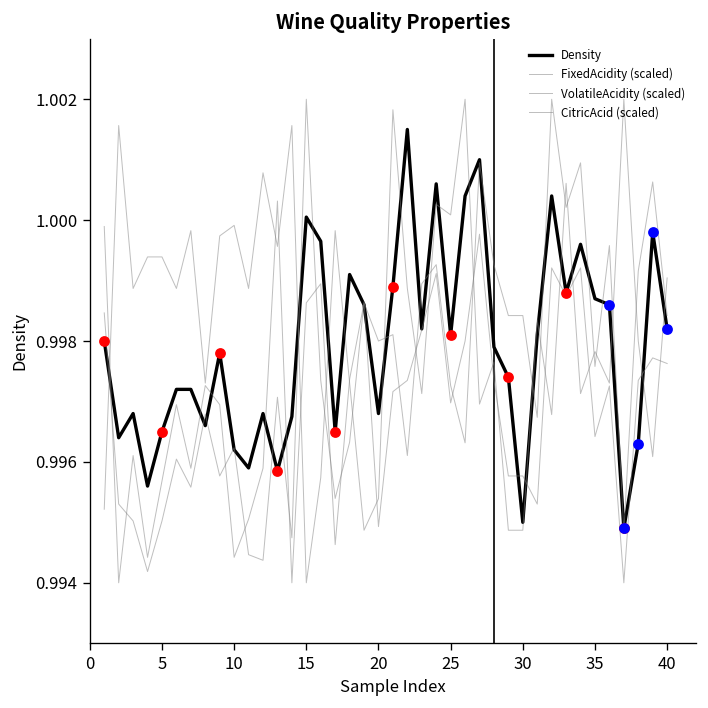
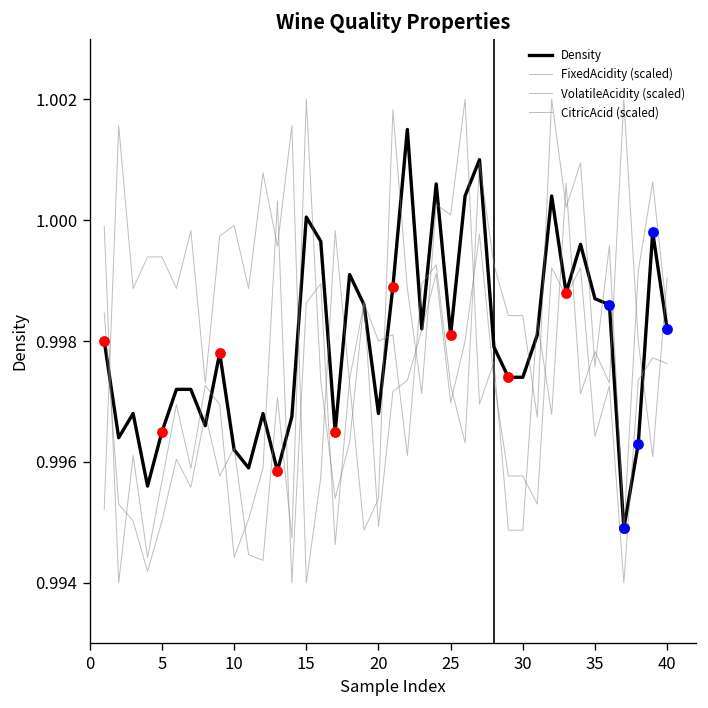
  {
    "Density": {
      "15": 1.0001,
      "20": 0.9968,
-     "30": 0.9950,
+     "30": 0.9974,
      "35": 0.9987
    }
  }
